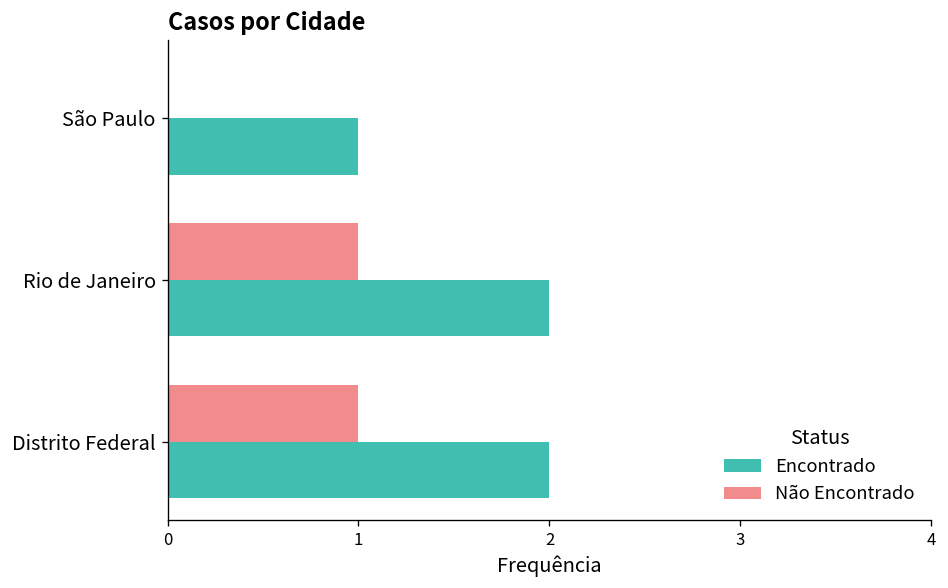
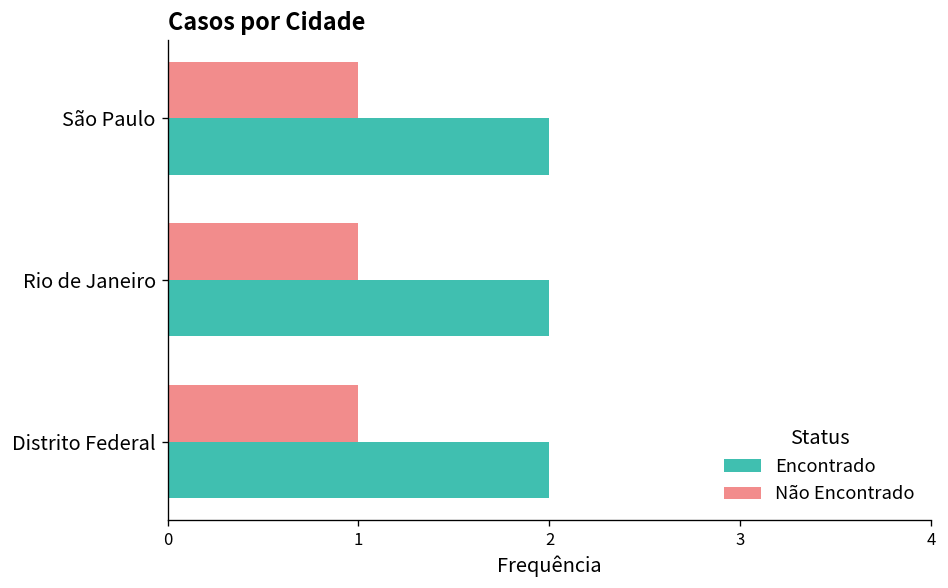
  {
    "Encontrado": {
-     "São Paulo": 1,
+     "São Paulo": 2,
      "Rio de Janeiro": 2,
      "Distrito Federal": 2
    },
    "Não Encontrado": {
-     "São Paulo": 0,
+     "São Paulo": 1,
      "Rio de Janeiro": 1,
      "Distrito Federal": 1
    }
  }
